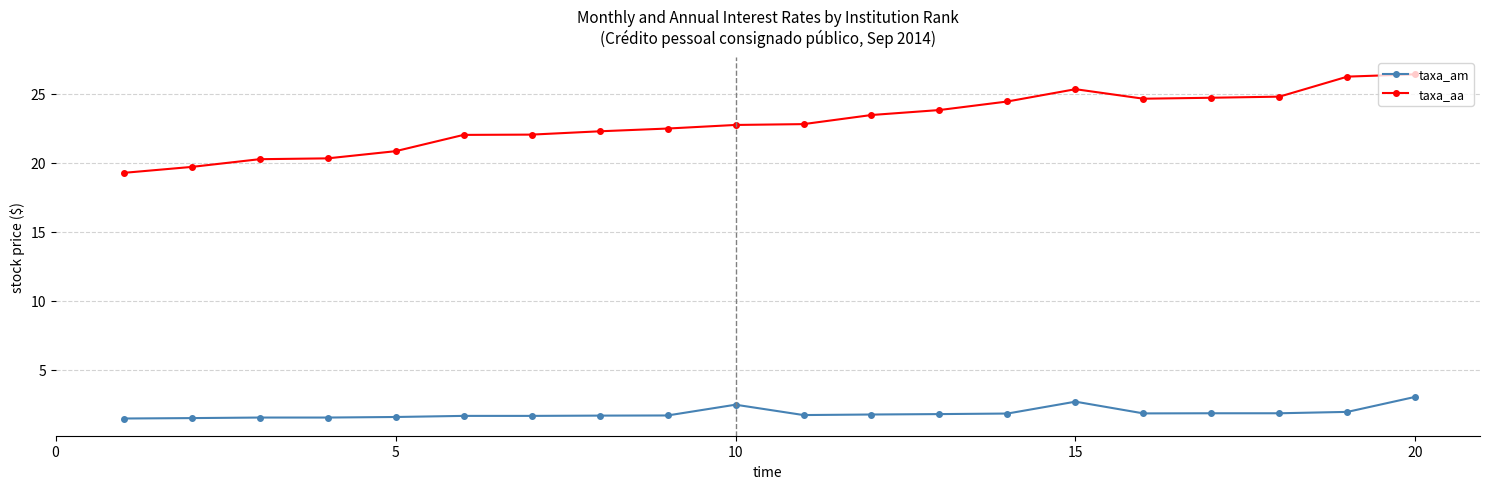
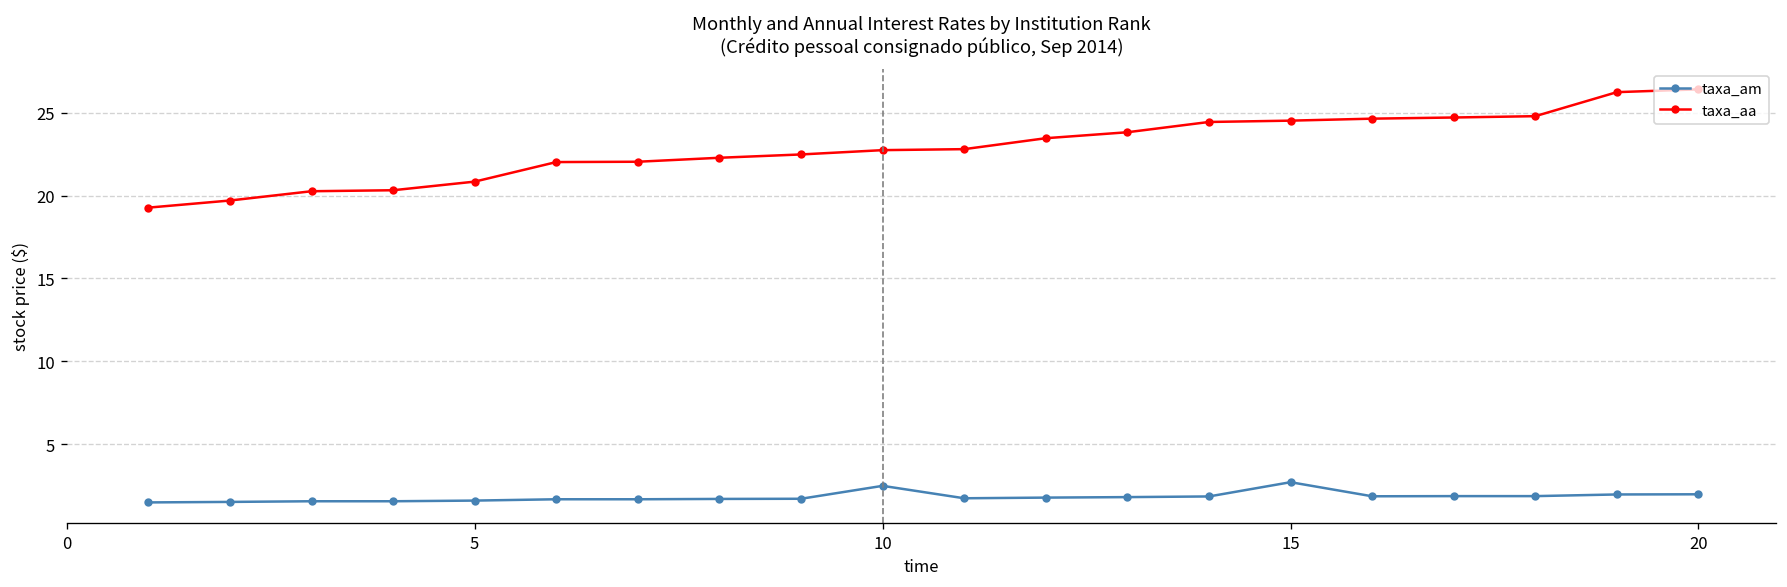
  {
    "taxa_am": {
      "5": 1.6,
      "10": 2.5,
      "15": 2.7,
-     "20": 3.1
+     "20": 2.0
    },
    "taxa_aa": {
      "5": 20.8,
      "10": 22.7,
-     "15": 25.3
+     "15": 24.5
    }
  }
